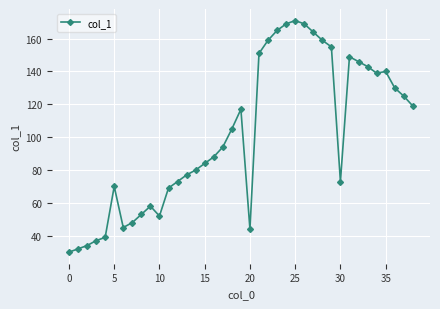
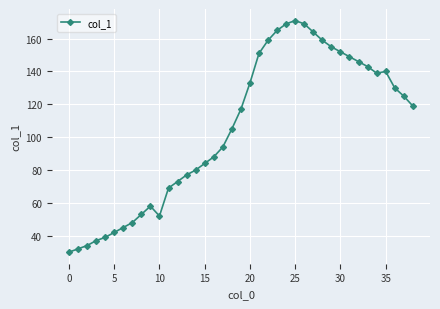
  {
    "0": 30,
-   "5": 70,
+   "5": 42,
    "10": 52,
    "15": 84,
-   "20": 44,
+   "20": 133,
    "25": 171,
-   "30": 73,
+   "30": 152,
    "35": 140
  }
